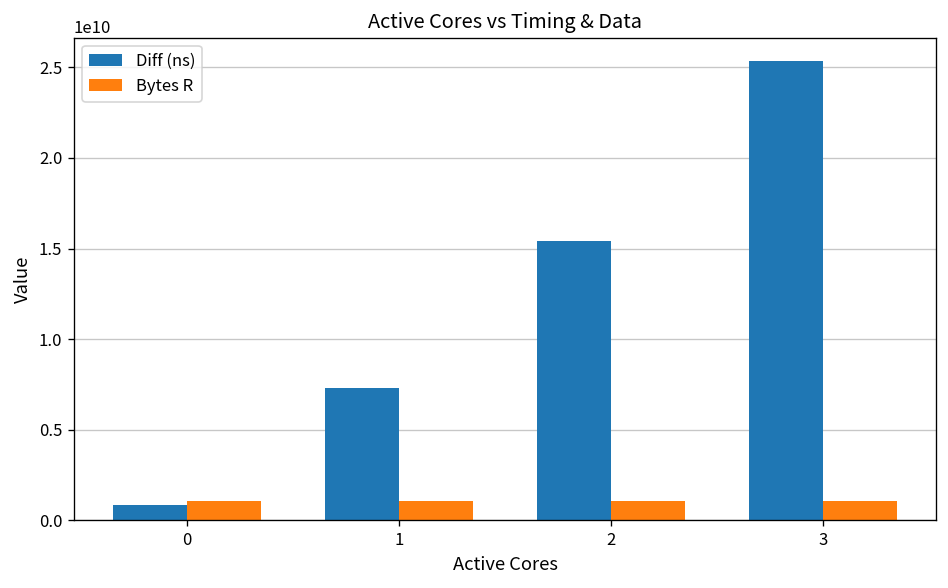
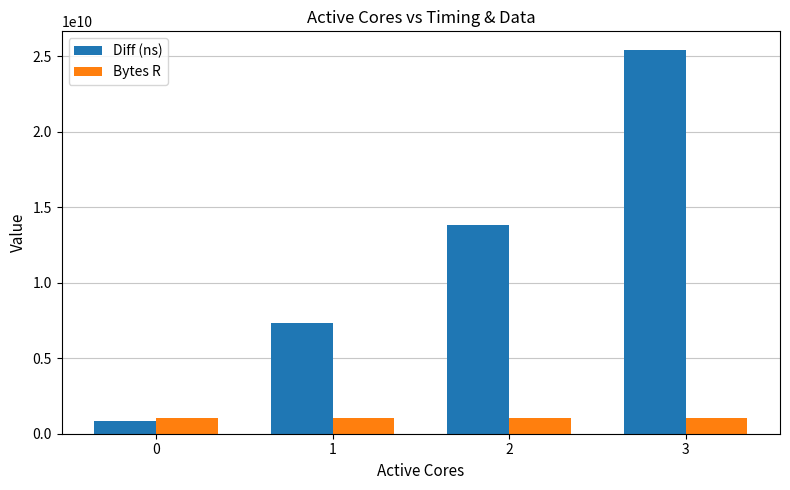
  {
    "Diff (ns)": {
      "0": 800000000,
      "1": 7300000000,
-     "2": 15400000000,
+     "2": 13800000000,
      "3": 25400000000
    },
    "Bytes R": {
      "0": 1000000000,
      "1": 1000000000,
      "2": 1000000000,
      "3": 1000000000
    }
  }
